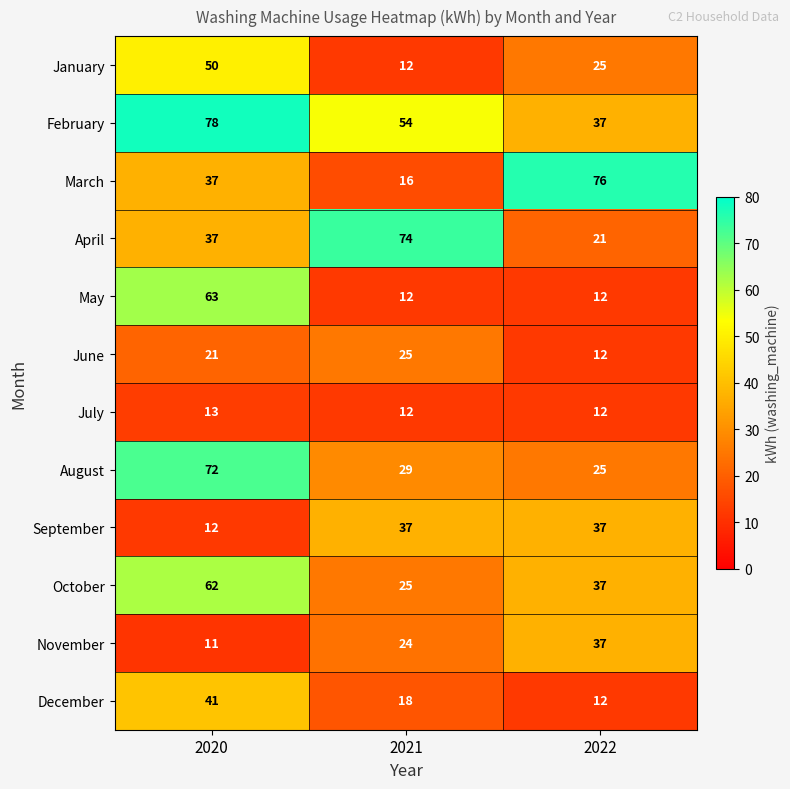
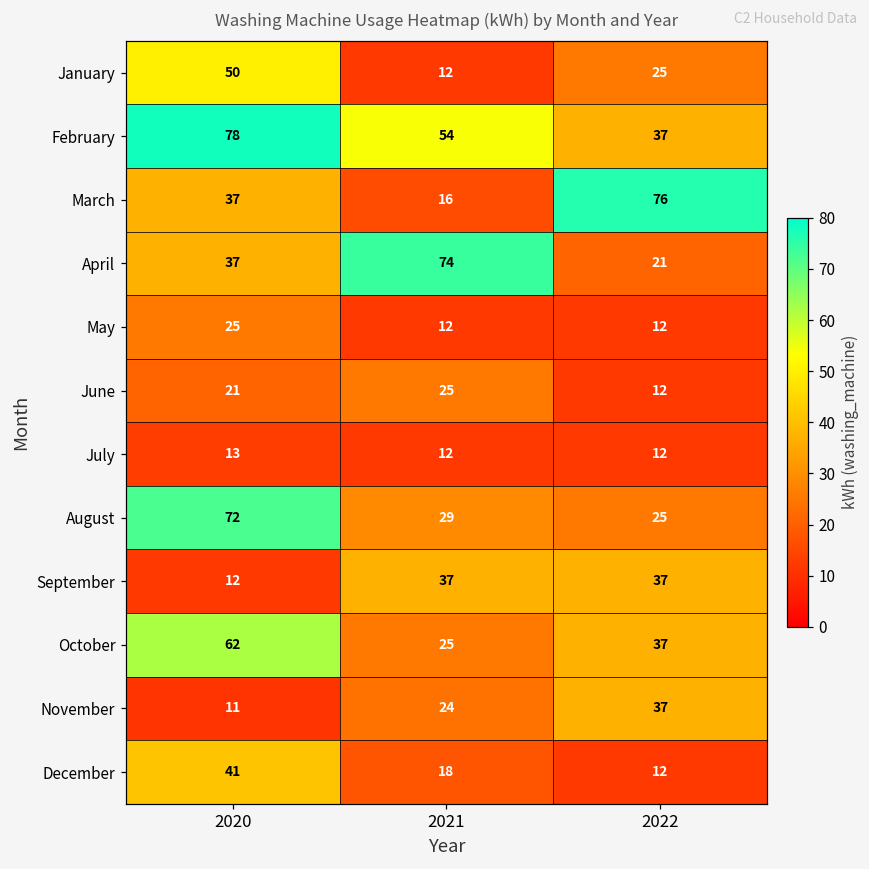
  {
    "January": {
      "2020": 50,
      "2021": 12,
      "2022": 25
    },
    "February": {
      "2020": 78,
      "2021": 54,
      "2022": 37
    },
    "March": {
      "2020": 37,
      "2021": 16,
      "2022": 76
    },
    "April": {
      "2020": 37,
      "2021": 74,
      "2022": 21
    },
    "May": {
-     "2020": 63,
+     "2020": 25,
      "2021": 12,
      "2022": 12
    },
    "June": {
      "2020": 21,
      "2021": 25,
      "2022": 12
    },
    "July": {
      "2020": 13,
      "2021": 12,
      "2022": 12
    },
    "August": {
      "2020": 72,
      "2021": 29,
      "2022": 25
    },
    "September": {
      "2020": 12,
      "2021": 37,
      "2022": 37
    },
    "October": {
      "2020": 62,
      "2021": 25,
      "2022": 37
    },
    "November": {
      "2020": 11,
      "2021": 24,
      "2022": 37
    },
    "December": {
      "2020": 41,
      "2021": 18,
      "2022": 12
    }
  }
